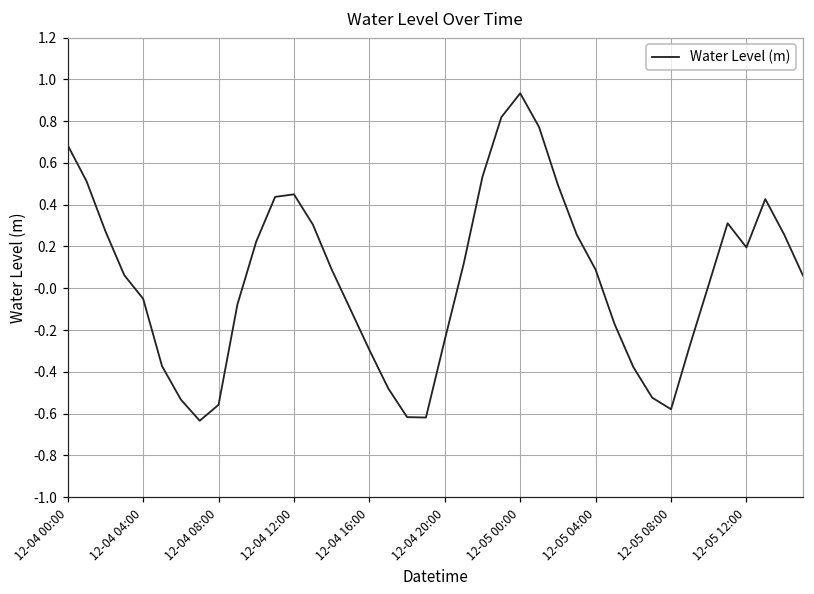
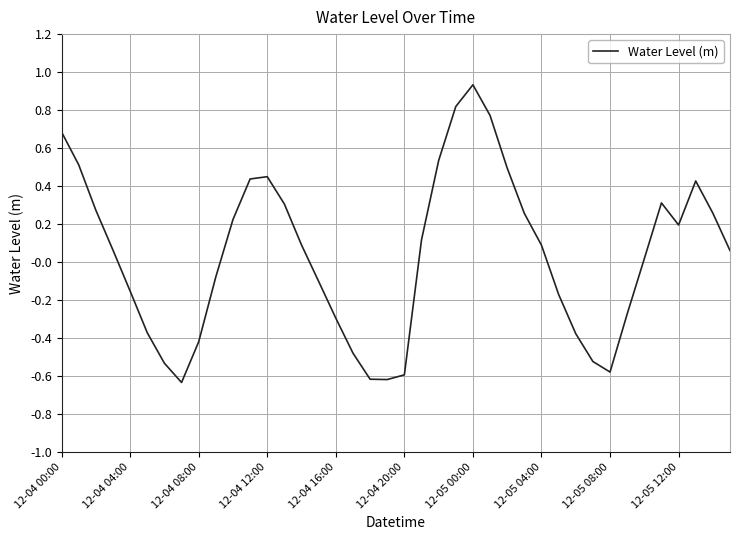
  {
    "12-04 00:00": 0.68,
-   "12-04 04:00": -0.05,
-   "12-04 08:00": -0.56,
+   "12-04 04:00": -0.15,
+   "12-04 08:00": -0.42,
    "12-04 12:00": 0.45,
    "12-04 16:00": -0.30,
-   "12-04 20:00": -0.25,
+   "12-04 20:00": -0.59,
    "12-05 00:00": 0.93,
    "12-05 04:00": 0.09,
    "12-05 08:00": -0.58,
    "12-05 12:00": 0.20
  }
